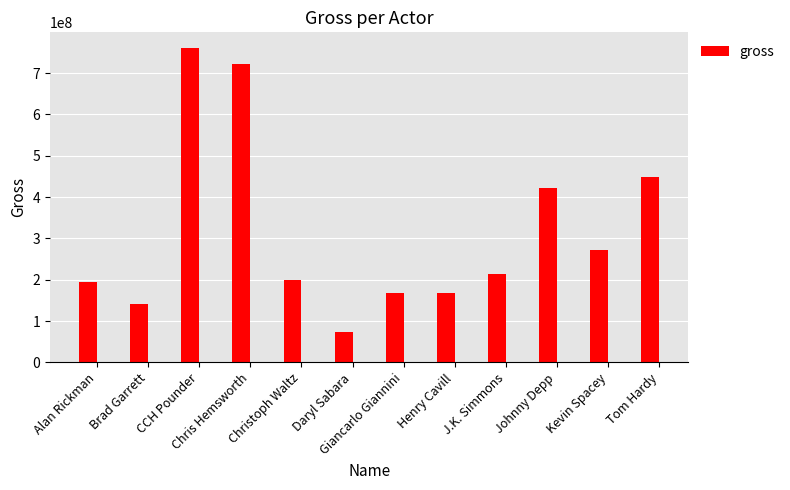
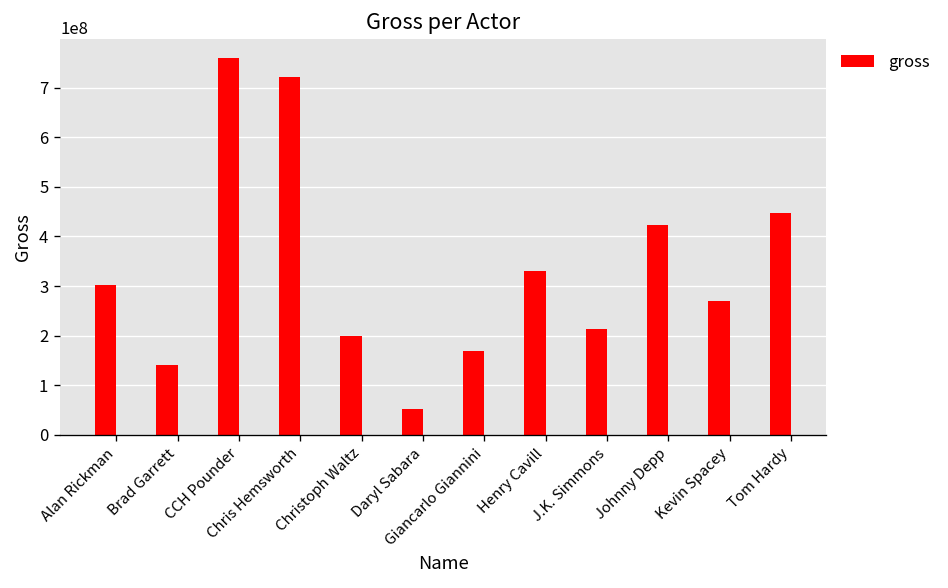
  {
-   "Alan Rickman": 190000000,
+   "Alan Rickman": 300000000,
    "Brad Garrett": 140000000,
    "CCH Pounder": 760000000,
    "Chris Hemsworth": 720000000,
    "Christoph Waltz": 200000000,
-   "Daryl Sabara": 70000000,
+   "Daryl Sabara": 50000000,
    "Giancarlo Giannini": 170000000,
-   "Henry Cavill": 170000000,
+   "Henry Cavill": 330000000,
    "J.K. Simmons": 210000000,
    "Johnny Depp": 420000000,
    "Kevin Spacey": 270000000,
    "Tom Hardy": 450000000
  }
